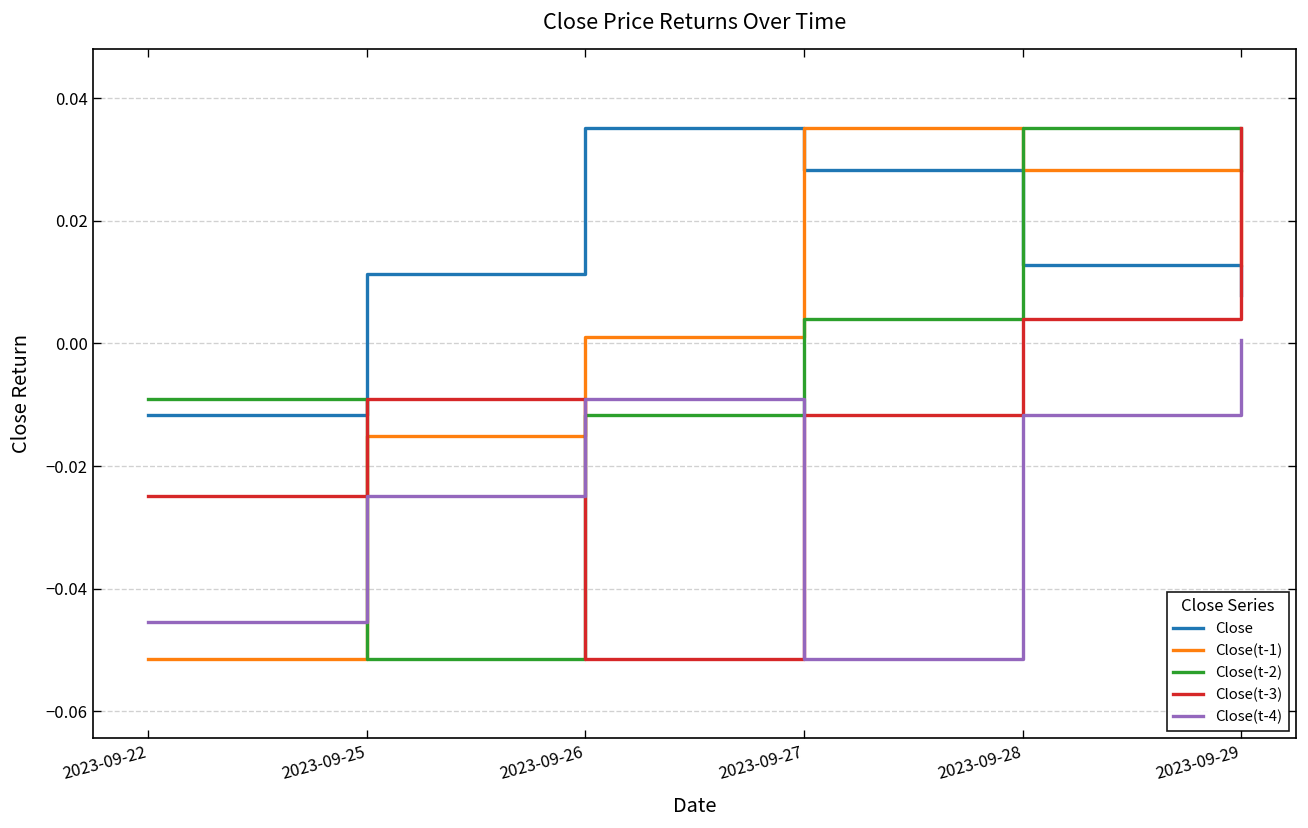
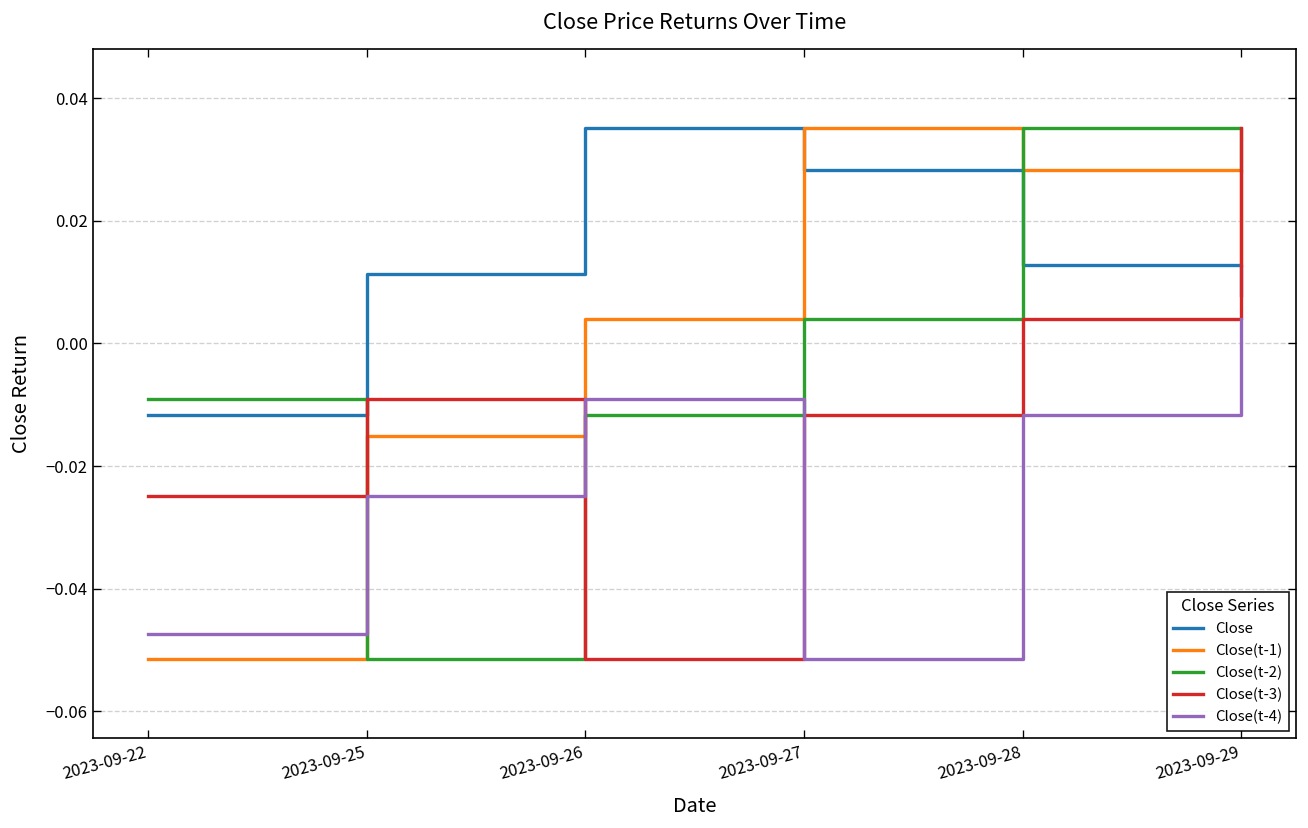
  {
    "Close": {
      "2023-09-22": -0.012,
      "2023-09-25": 0.011,
      "2023-09-26": 0.035,
      "2023-09-27": 0.028,
      "2023-09-28": 0.013,
      "2023-09-29": 0.008
    },
    "Close(t-1)": {
      "2023-09-22": -0.051,
      "2023-09-25": -0.015,
-     "2023-09-26": 0.001,
+     "2023-09-26": 0.004,
      "2023-09-27": 0.035,
      "2023-09-28": 0.028,
      "2023-09-29": 0.013
    },
    "Close(t-2)": {
      "2023-09-22": -0.009,
      "2023-09-25": -0.051,
      "2023-09-26": -0.012,
      "2023-09-27": 0.004,
      "2023-09-28": 0.035,
      "2023-09-29": 0.028
    },
    "Close(t-3)": {
      "2023-09-22": -0.025,
      "2023-09-25": -0.009,
      "2023-09-26": -0.051,
      "2023-09-27": -0.012,
      "2023-09-28": 0.004,
      "2023-09-29": 0.035
    },
    "Close(t-4)": {
-     "2023-09-22": -0.045,
+     "2023-09-22": -0.047,
      "2023-09-25": -0.025,
      "2023-09-26": -0.009,
      "2023-09-27": -0.051,
      "2023-09-28": -0.012,
-     "2023-09-29": 0.001
+     "2023-09-29": 0.004
    }
  }
